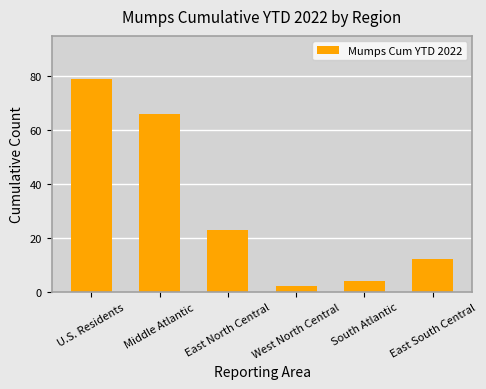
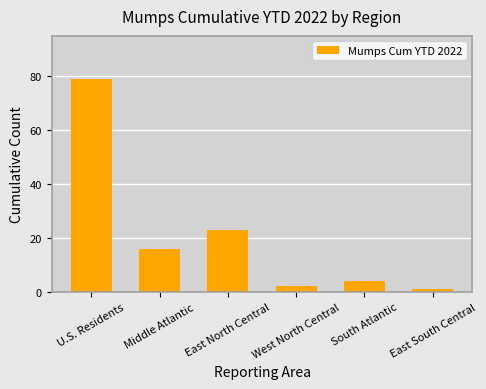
  {
    "U.S. Residents": 79,
-   "Middle Atlantic": 66,
+   "Middle Atlantic": 16,
    "East North Central": 23,
    "West North Central": 2,
    "South Atlantic": 4,
-   "East South Central": 12
+   "East South Central": 1
  }
